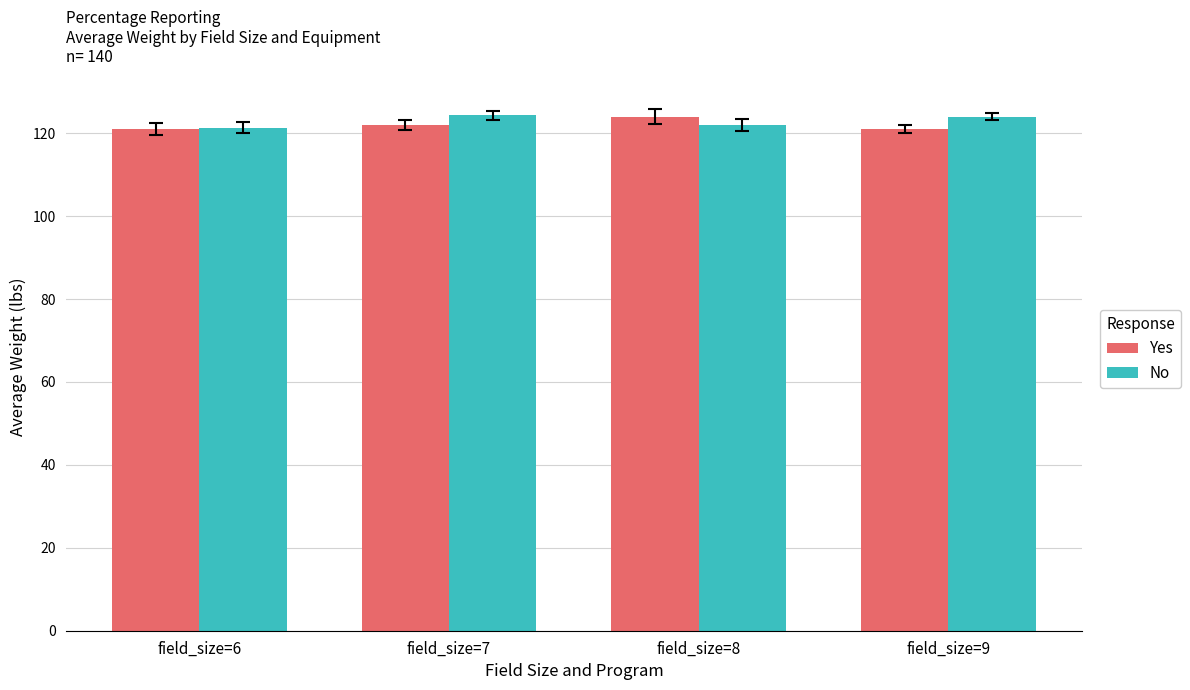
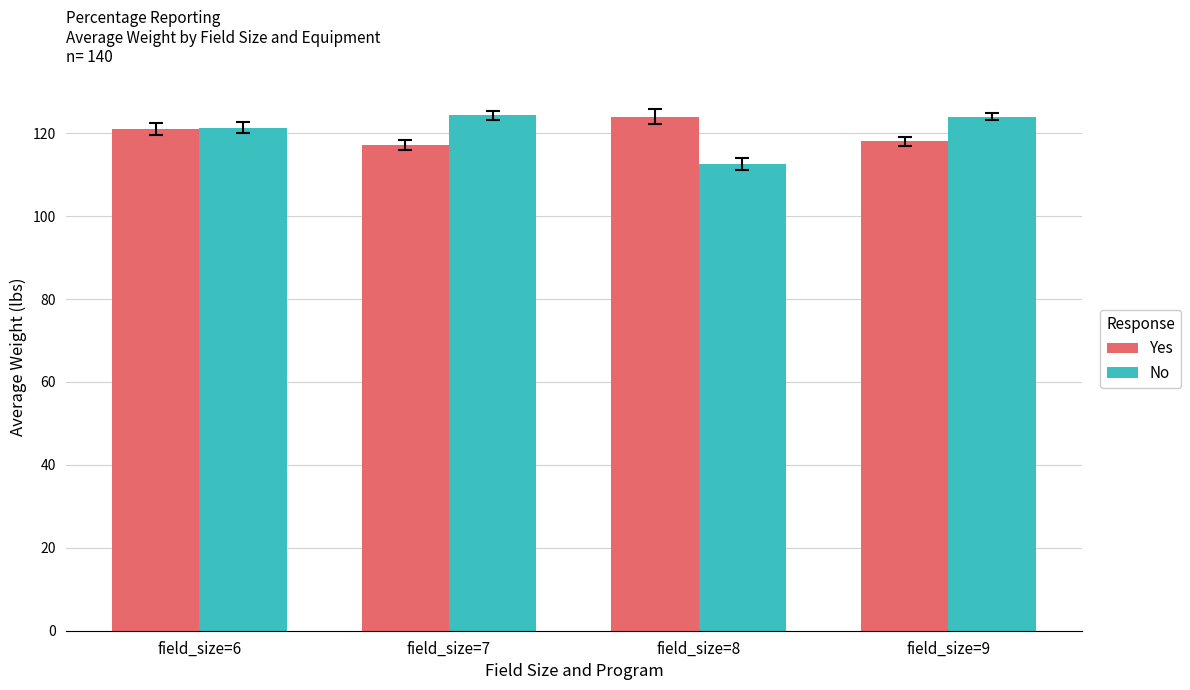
  {
    "Yes": {
      "field_size=6": 121,
-     "field_size=7": 122,
+     "field_size=7": 117,
      "field_size=8": 124,
-     "field_size=9": 121
+     "field_size=9": 118
    },
    "No": {
      "field_size=6": 121,
      "field_size=7": 124,
-     "field_size=8": 122,
+     "field_size=8": 113,
      "field_size=9": 124
    }
  }
